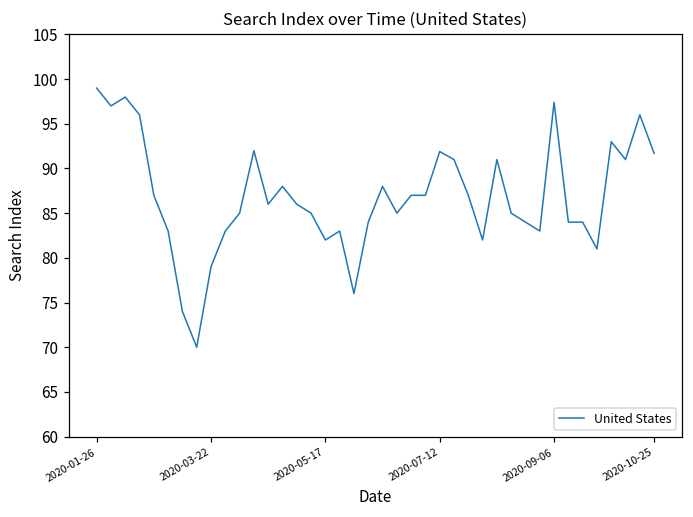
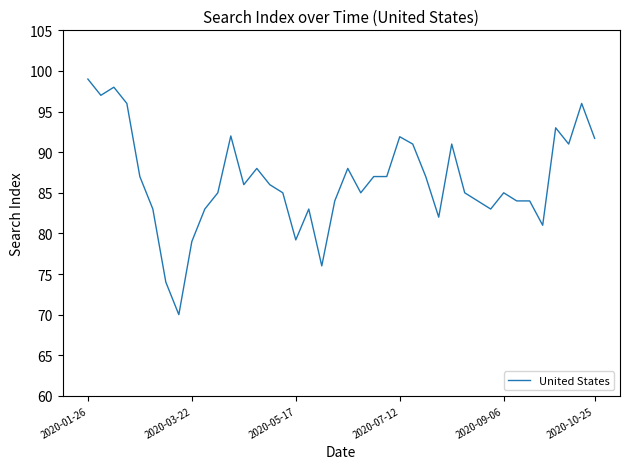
  {
    "2020-01-26": 99,
    "2020-03-22": 79,
-   "2020-05-17": 82,
+   "2020-05-17": 79,
    "2020-07-12": 92,
-   "2020-09-06": 97,
+   "2020-09-06": 85,
    "2020-10-25": 92
  }
